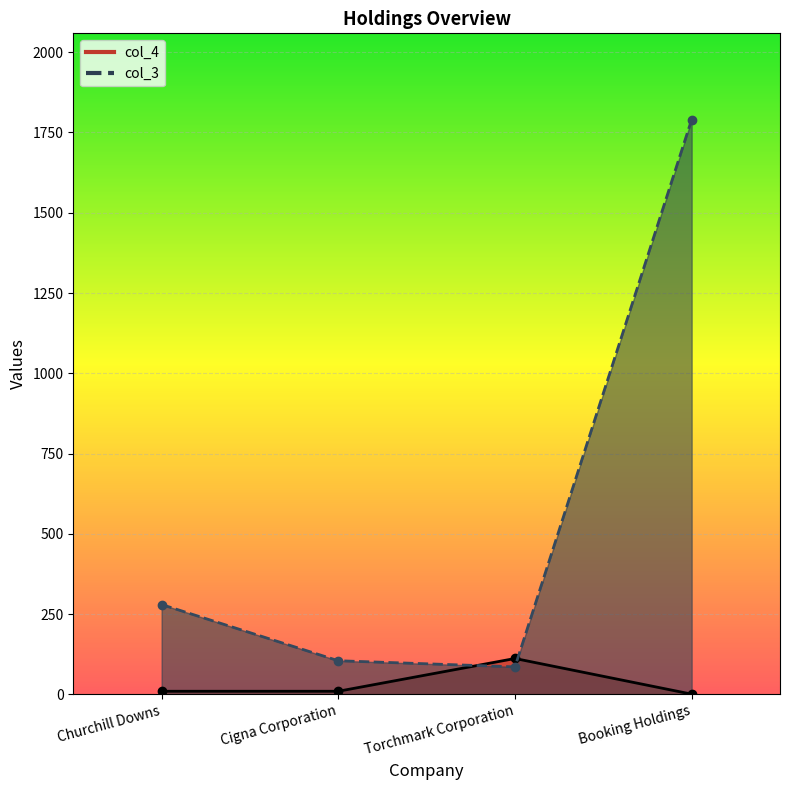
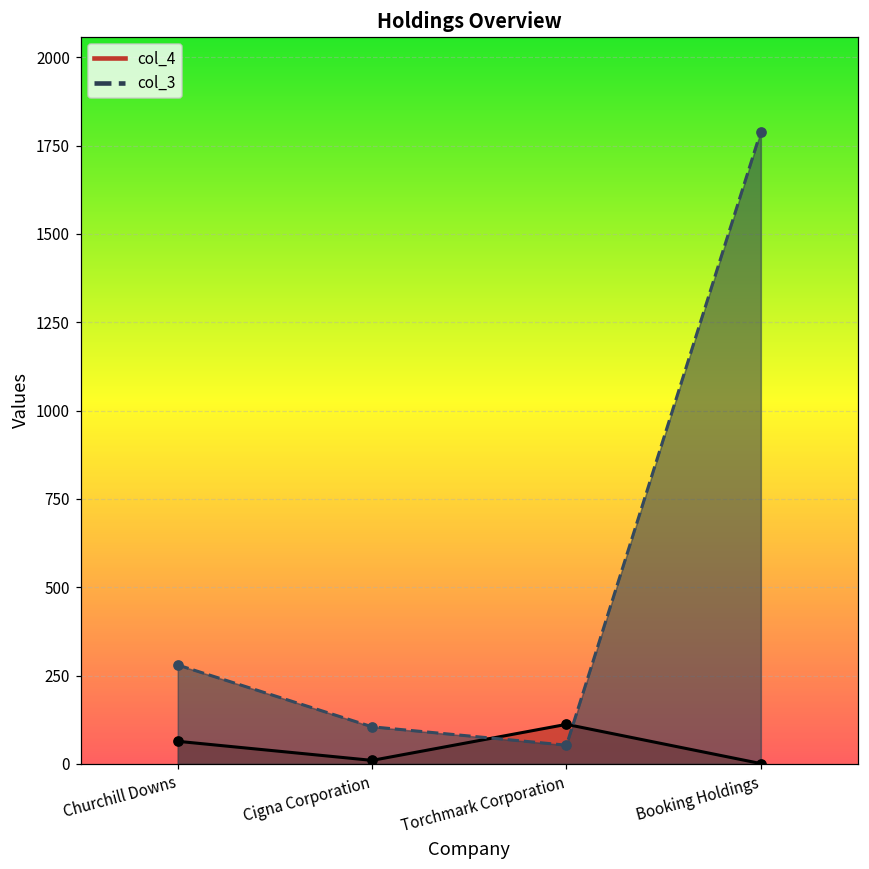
  {
    "col_4": {
-     "Churchill Downs": 10,
+     "Churchill Downs": 60,
      "Cigna Corporation": 10,
      "Torchmark Corporation": 110,
      "Booking Holdings": 0
    },
    "col_3": {
      "Churchill Downs": 280,
      "Cigna Corporation": 110,
-     "Torchmark Corporation": 90,
+     "Torchmark Corporation": 50,
      "Booking Holdings": 1790
    }
  }
